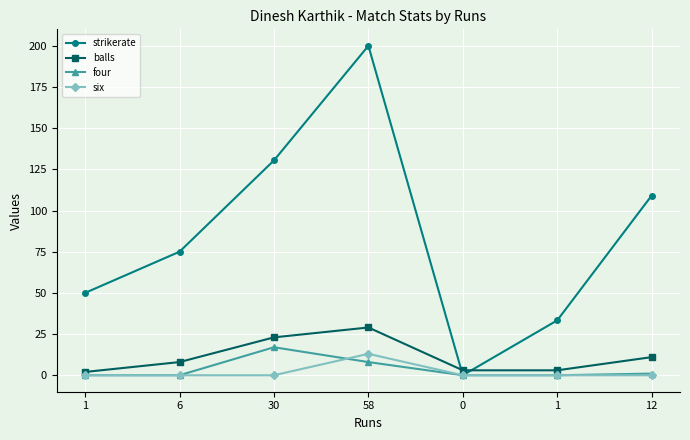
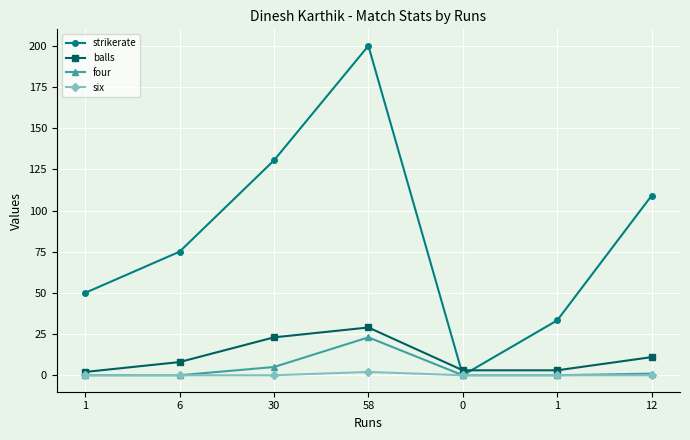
  {
    "four": {
-     "30": 17,
-     "58": 8
+     "30": 5,
+     "58": 23
    },
    "six": {
      "30": 0,
-     "58": 13
+     "58": 2
    }
  }
